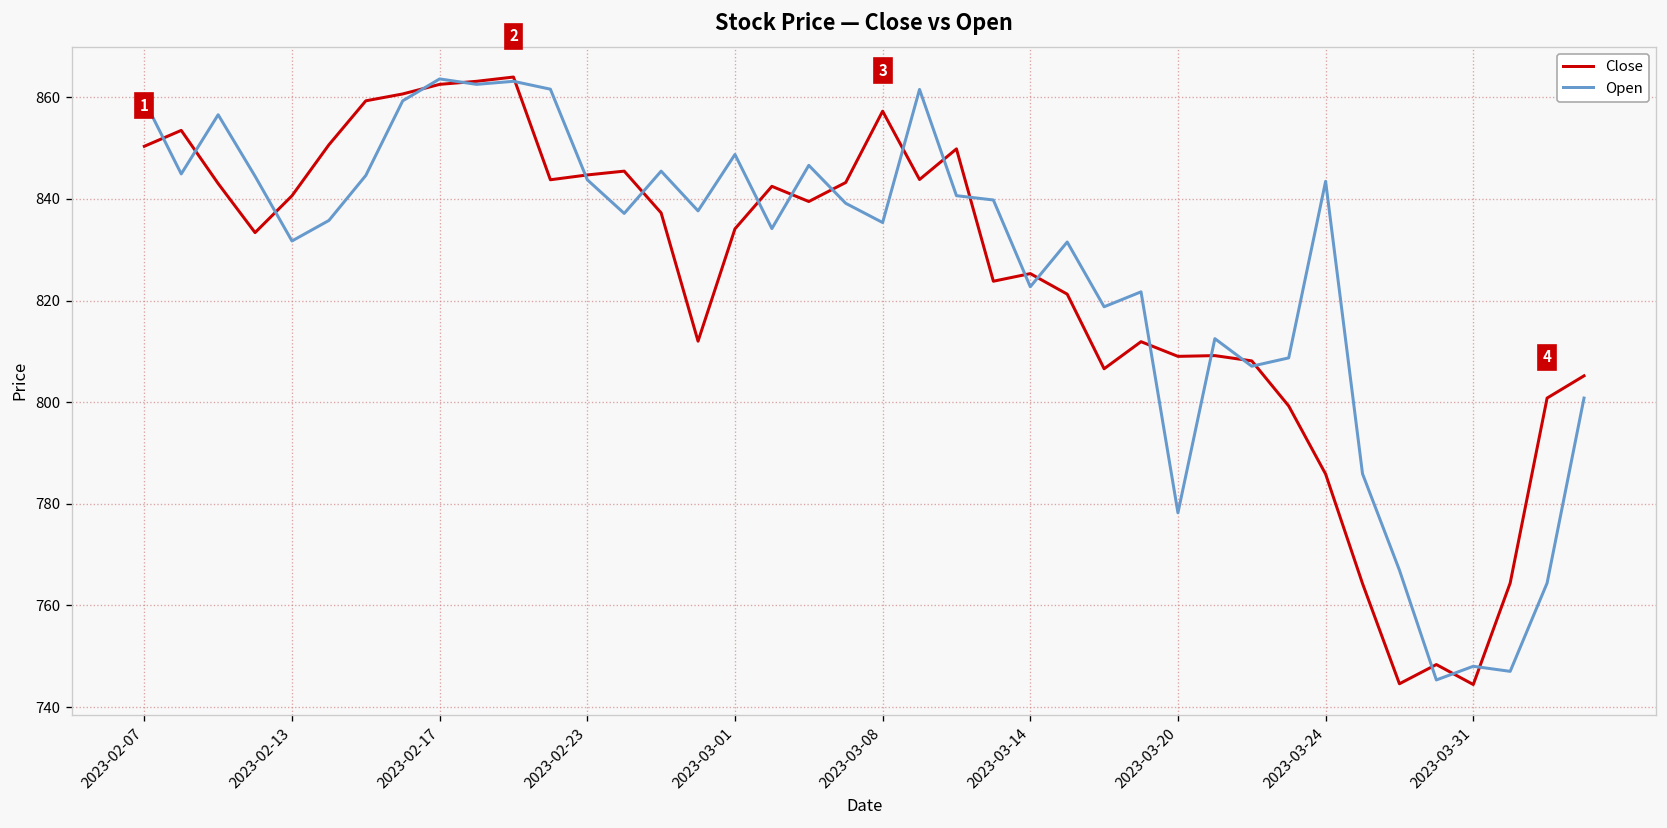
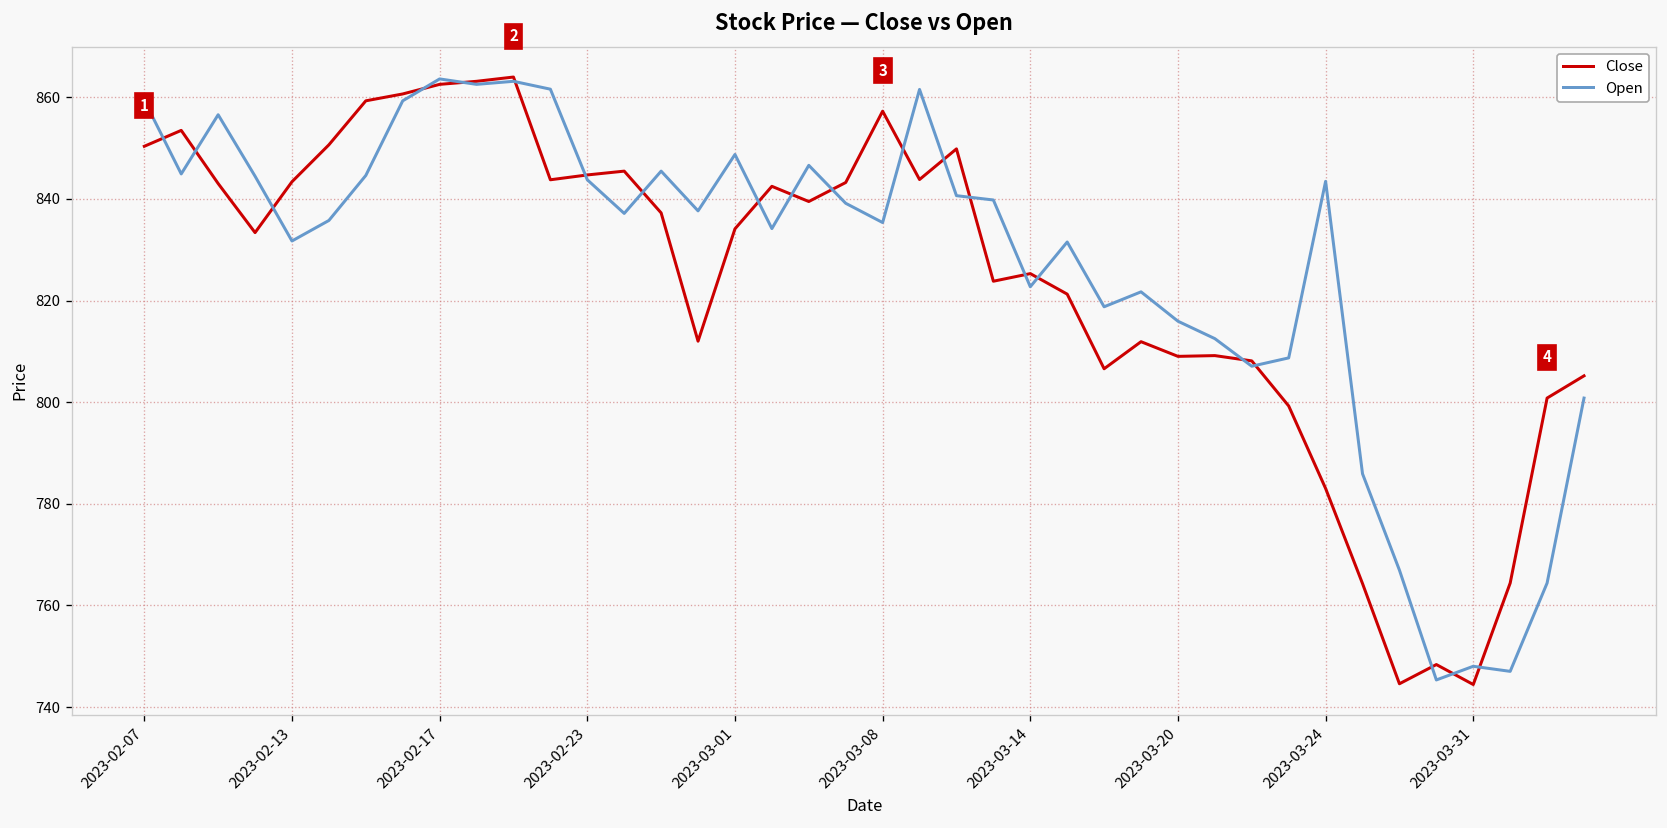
  {
    "Close": {
      "2023-02-07": 850,
-     "2023-02-13": 841,
+     "2023-02-13": 843,
      "2023-02-17": 863,
      "2023-02-23": 845,
      "2023-03-01": 834,
      "2023-03-08": 857,
      "2023-03-14": 825,
      "2023-03-20": 809,
-     "2023-03-24": 786,
+     "2023-03-24": 783,
      "2023-03-31": 744
    },
    "Open": {
      "2023-02-13": 832,
      "2023-02-17": 864,
      "2023-02-23": 844,
      "2023-03-01": 849,
      "2023-03-08": 835,
      "2023-03-14": 823,
-     "2023-03-20": 778,
+     "2023-03-20": 816,
      "2023-03-24": 843,
      "2023-03-31": 748
    }
  }
